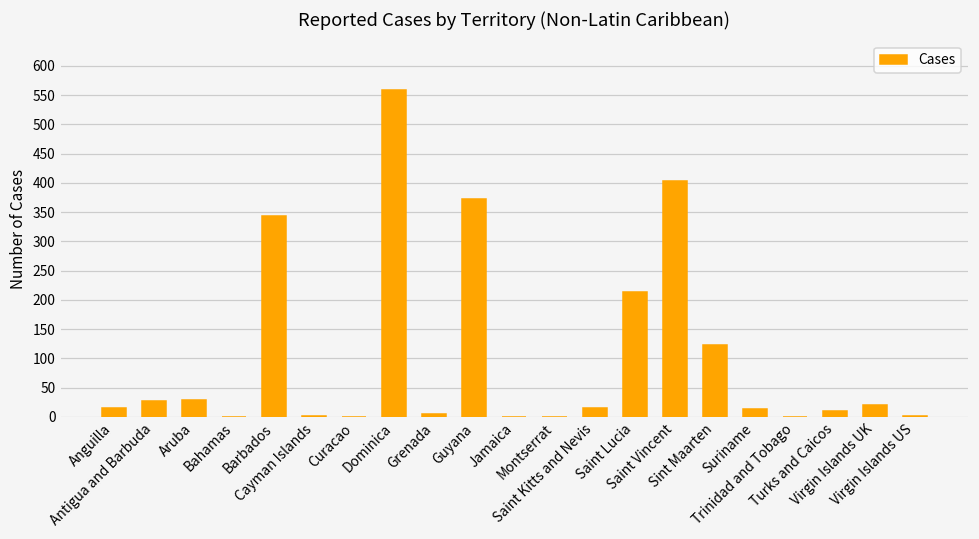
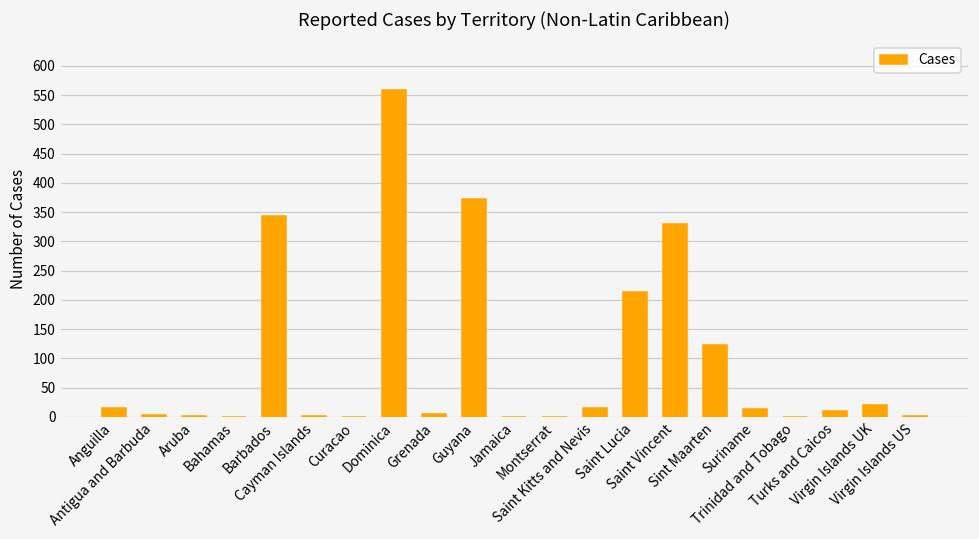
  {
    "Anguilla": 20,
-   "Antigua and Barbuda": 30,
-   "Aruba": 30,
+   "Antigua and Barbuda": 0,
+   "Aruba": 0,
    "Bahamas": 0,
    "Barbados": 340,
    "Curacao": 0,
    "Dominica": 560,
    "Grenada": 10,
    "Guyana": 370,
    "Jamaica": 0,
    "Montserrat": 0,
    "Saint Kitts and Nevis": 20,
    "Saint Lucia": 210,
-   "Saint Vincent": 400,
+   "Saint Vincent": 330,
    "Sint Maarten": 120,
    "Suriname": 10,
    "Trinidad and Tobago": 0,
    "Turks and Caicos": 10,
    "Virgin Islands UK": 20
  }
